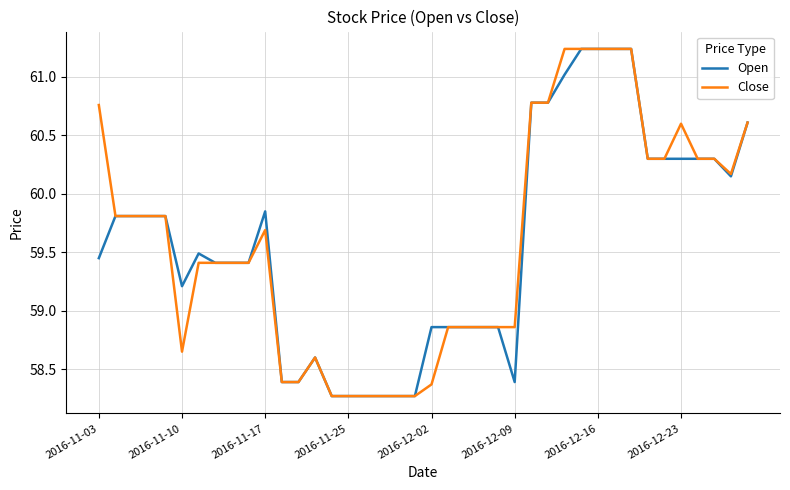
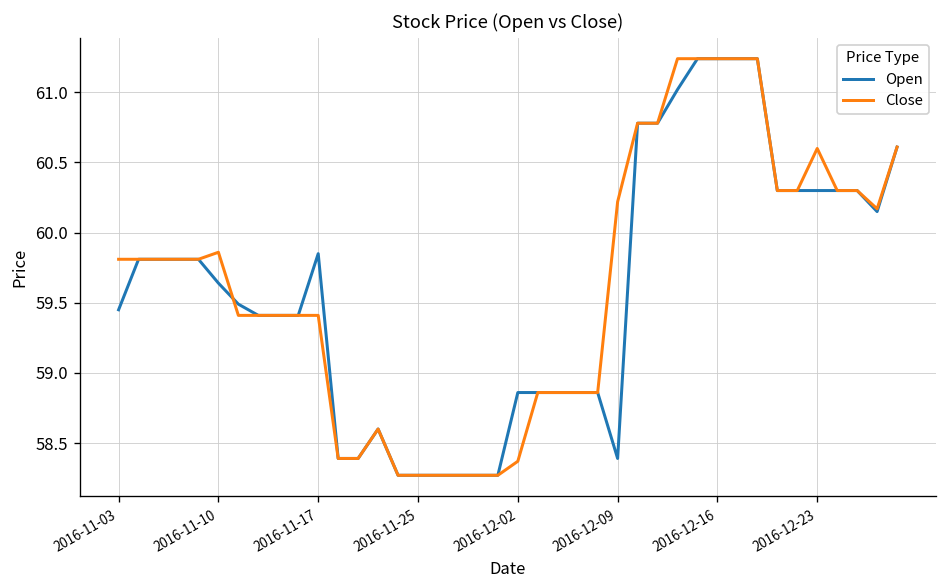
  {
    "Open": {
      "2016-11-03": 59.45,
-     "2016-11-10": 59.21,
+     "2016-11-10": 59.64,
      "2016-11-17": 59.85,
      "2016-12-02": 58.86,
      "2016-12-09": 58.39,
      "2016-12-23": 60.30
    },
    "Close": {
-     "2016-11-03": 60.76,
-     "2016-11-10": 58.65,
-     "2016-11-17": 59.69,
+     "2016-11-03": 59.81,
+     "2016-11-10": 59.86,
+     "2016-11-17": 59.41,
      "2016-12-02": 58.37,
-     "2016-12-09": 58.86,
+     "2016-12-09": 60.22,
      "2016-12-23": 60.60
    }
  }
